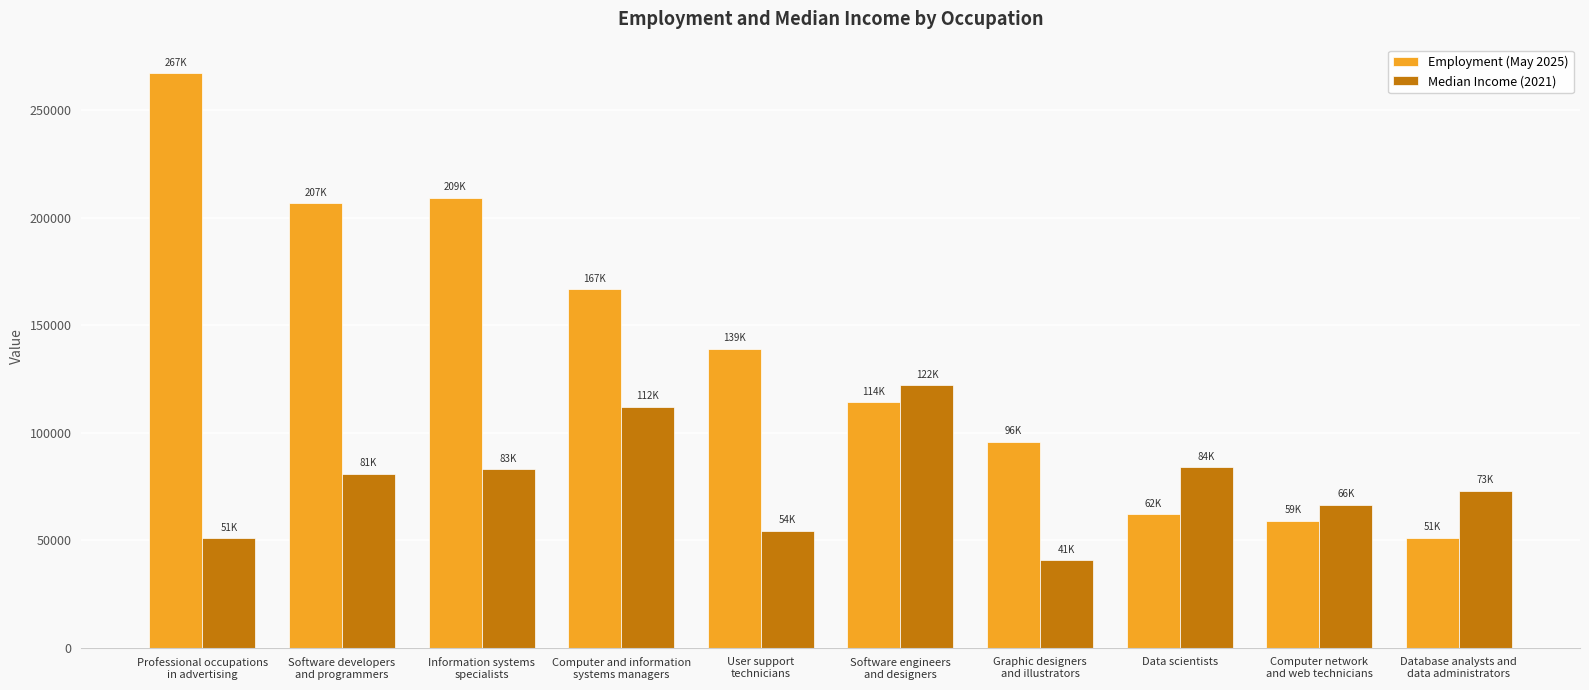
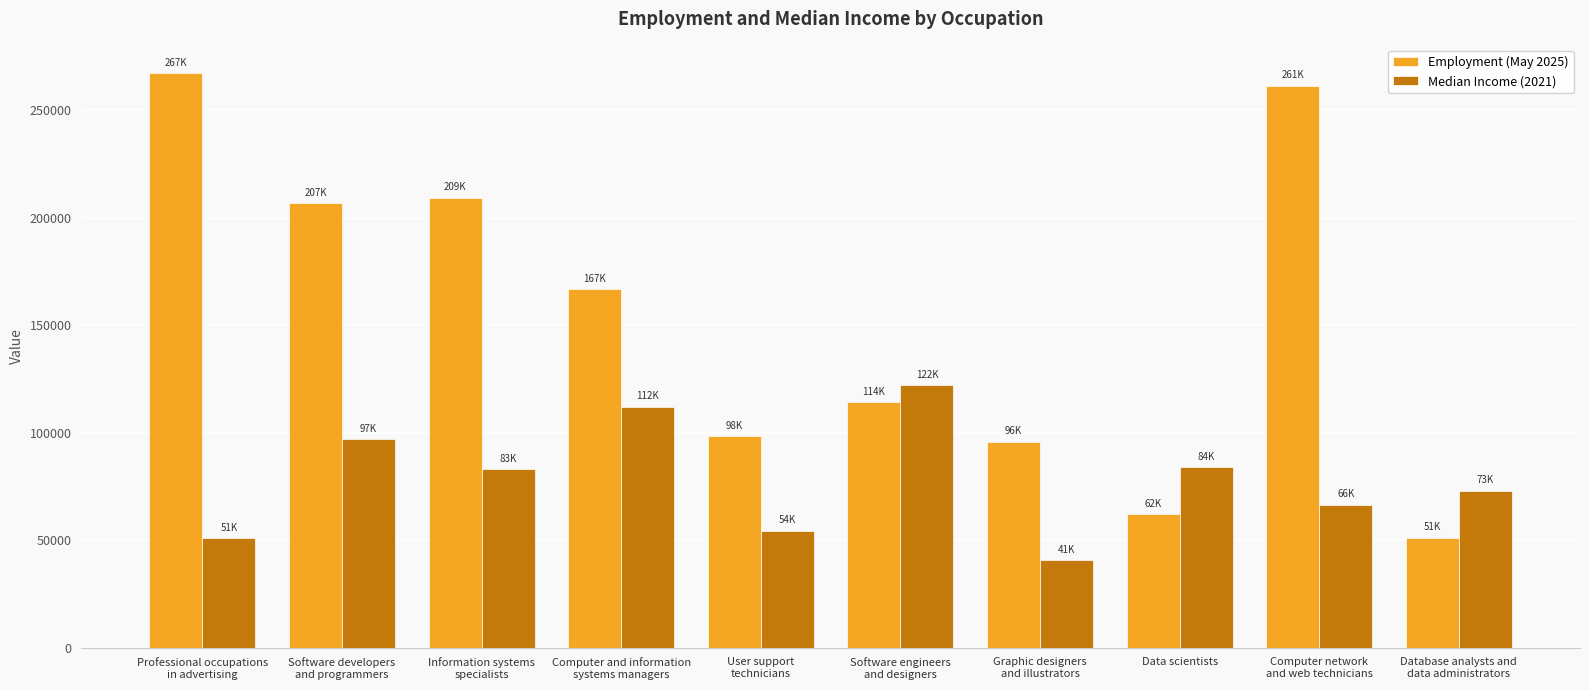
  {
    "Employment (May 2025)": {
      "Professional occupations in advertising": "267K",
      "Software developers and programmers": "207K",
      "Information systems specialists": "209K",
      "Computer and information systems managers": "167K",
-     "User support technicians": "139K",
+     "User support technicians": "98K",
      "Software engineers and designers": "114K",
      "Graphic designers and illustrators": "96K",
      "Data scientists": "62K",
-     "Computer network and web technicians": "59K",
+     "Computer network and web technicians": "261K",
      "Database analysts and data administrators": "51K"
    },
    "Median Income (2021)": {
      "Professional occupations in advertising": "51K",
-     "Software developers and programmers": "81K",
+     "Software developers and programmers": "97K",
      "Information systems specialists": "83K",
      "Computer and information systems managers": "112K",
      "User support technicians": "54K",
      "Software engineers and designers": "122K",
      "Graphic designers and illustrators": "41K",
      "Data scientists": "84K",
      "Computer network and web technicians": "66K",
      "Database analysts and data administrators": "73K"
    }
  }
